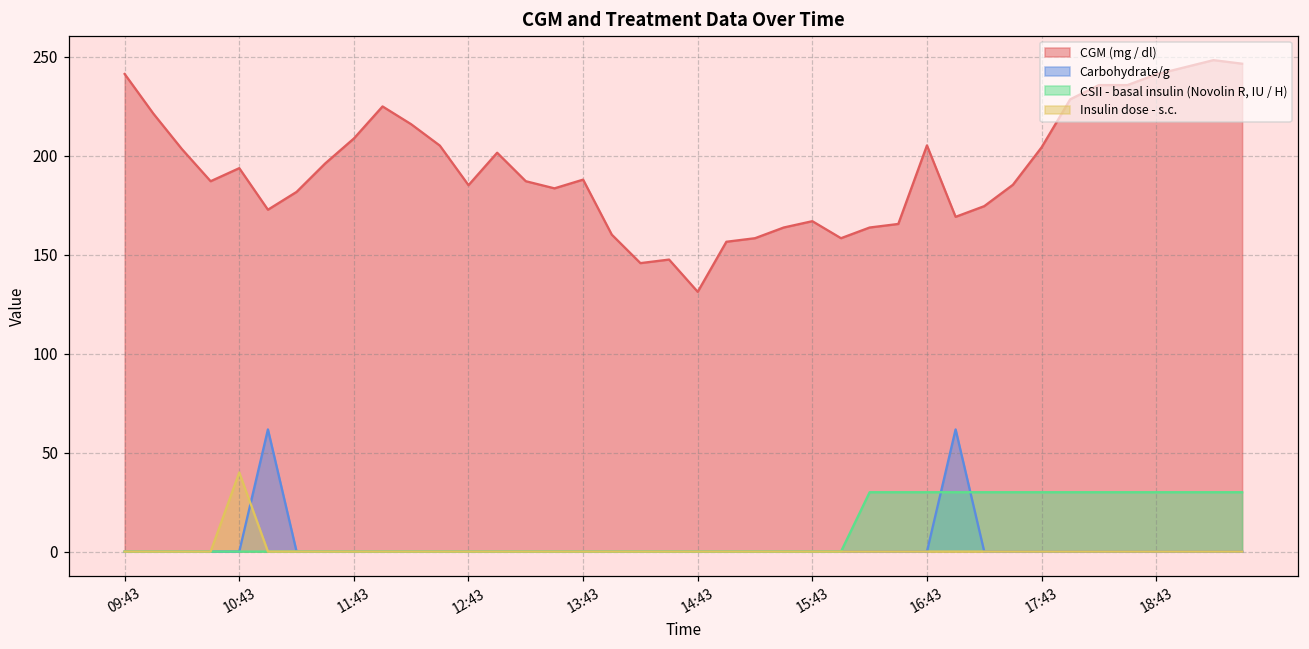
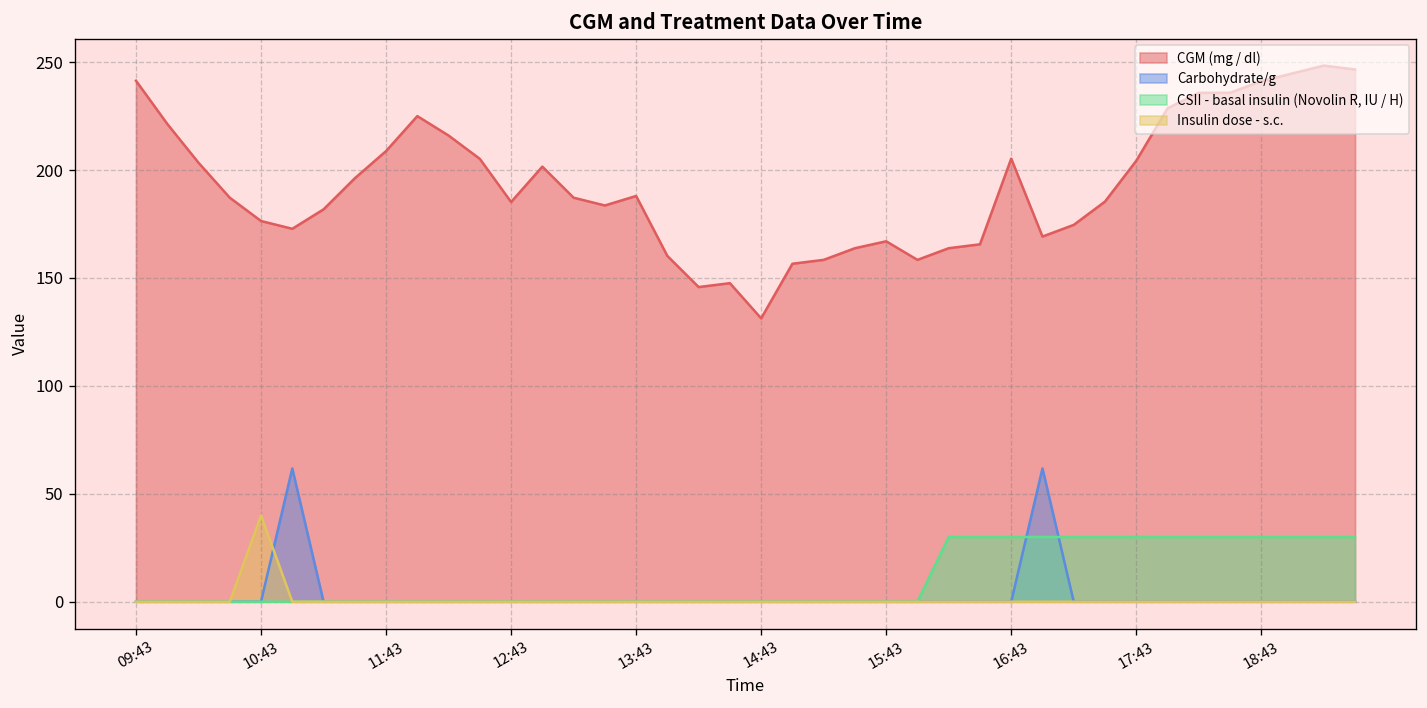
  {
    "CGM (mg / dl)": {
      "09:43": 241,
-     "10:43": 194,
+     "10:43": 176,
      "11:43": 209,
      "12:43": 185,
      "13:43": 188,
      "14:43": 131,
      "15:43": 167,
      "16:43": 205,
      "17:43": 204
    },
    "CSII - basal insulin (Novolin R, IU / H)": {
      "16:43": 30,
      "17:43": 30,
      "18:43": 30
    },
    "Insulin dose - s.c.": {
      "10:43": 40
    }
  }
